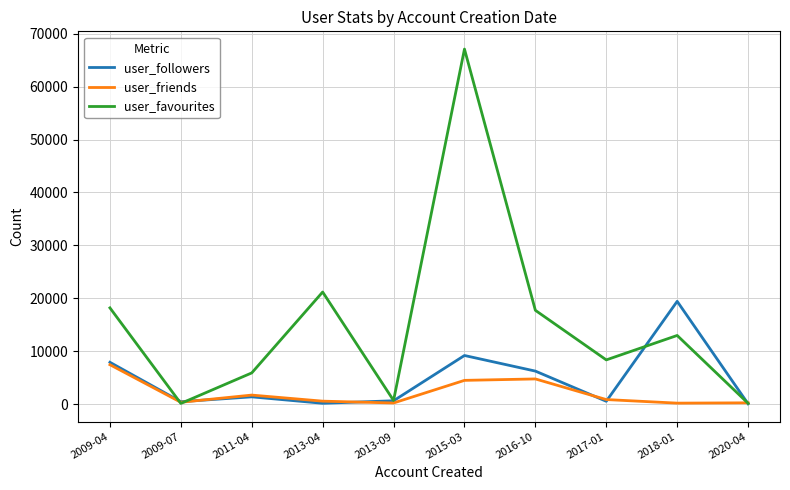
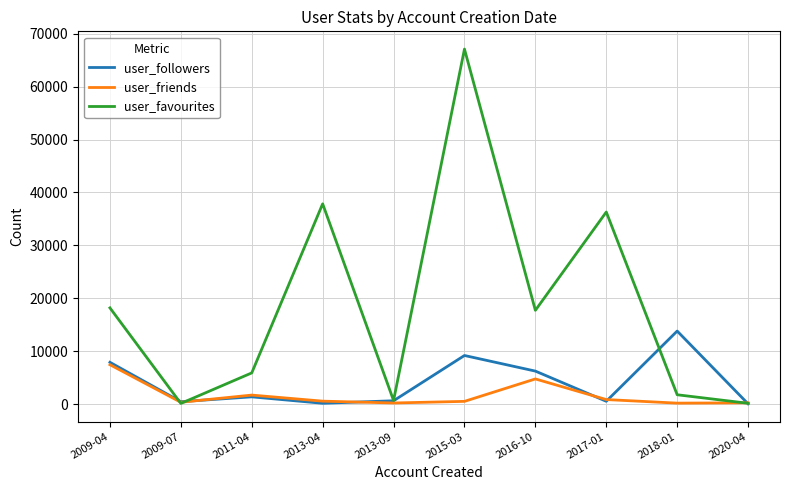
  {
    "user_followers": {
      "2015-03": 9000,
      "2016-10": 6000,
-     "2018-01": 19000
+     "2018-01": 14000
    },
    "user_friends": {
-     "2015-03": 4000,
+     "2015-03": 1000,
      "2016-10": 5000,
      "2018-01": 0
    },
    "user_favourites": {
      "2009-04": 18000,
      "2011-04": 6000,
-     "2013-04": 21000,
+     "2013-04": 38000,
      "2015-03": 67000,
      "2016-10": 18000,
-     "2017-01": 8000,
-     "2018-01": 13000
+     "2017-01": 36000,
+     "2018-01": 2000
    }
  }
